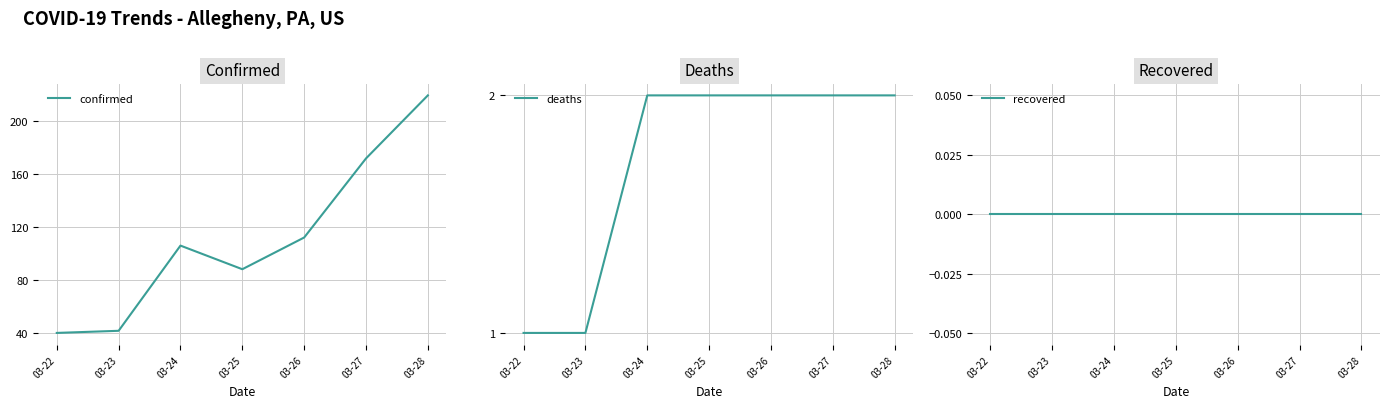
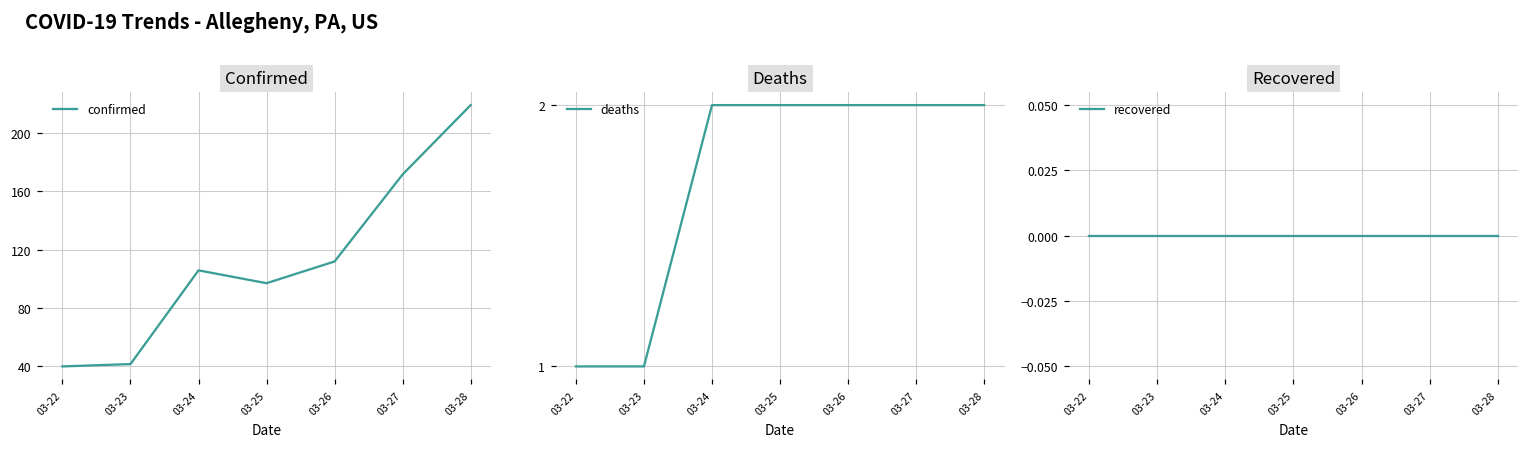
  {
    "Confirmed": {
      "03-22": 40,
      "03-23": 42,
      "03-24": 106,
-     "03-25": 88,
+     "03-25": 97,
      "03-26": 112,
      "03-27": 172,
      "03-28": 219
    },
    "Deaths": {
      "03-22": 1.00,
      "03-23": 1.00,
      "03-24": 2.00,
      "03-25": 2.00,
      "03-26": 2.00,
      "03-27": 2.00,
      "03-28": 2.00
    },
    "Recovered": {
      "03-22": 0.000,
      "03-23": 0.000,
      "03-24": 0.000,
      "03-25": 0.000,
      "03-26": 0.000,
      "03-27": 0.000,
      "03-28": 0.000
    }
  }
